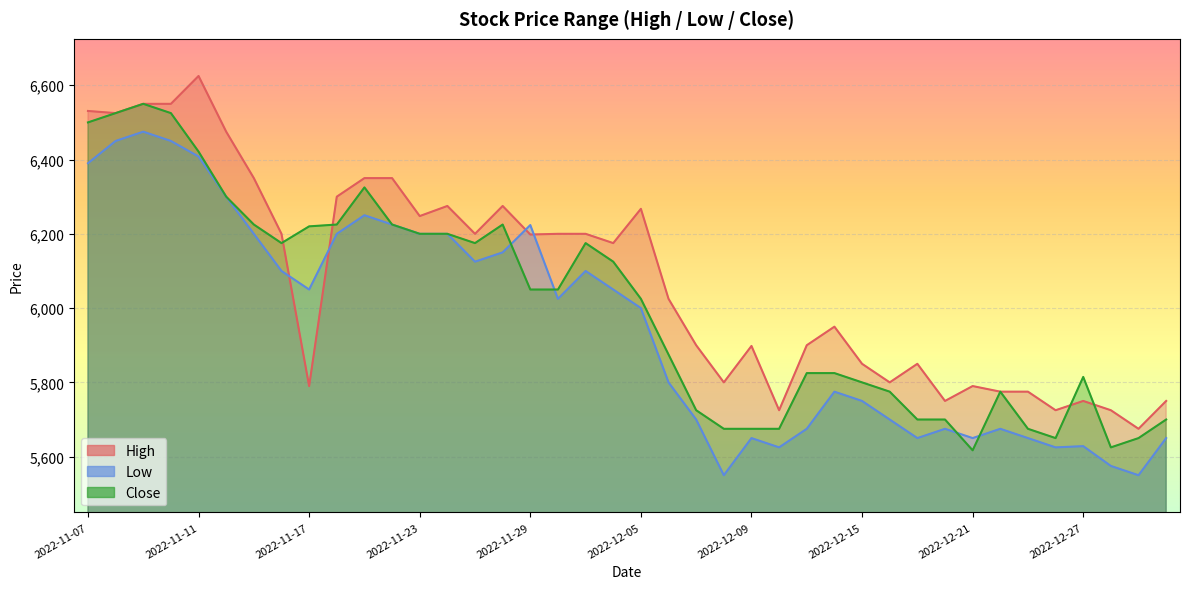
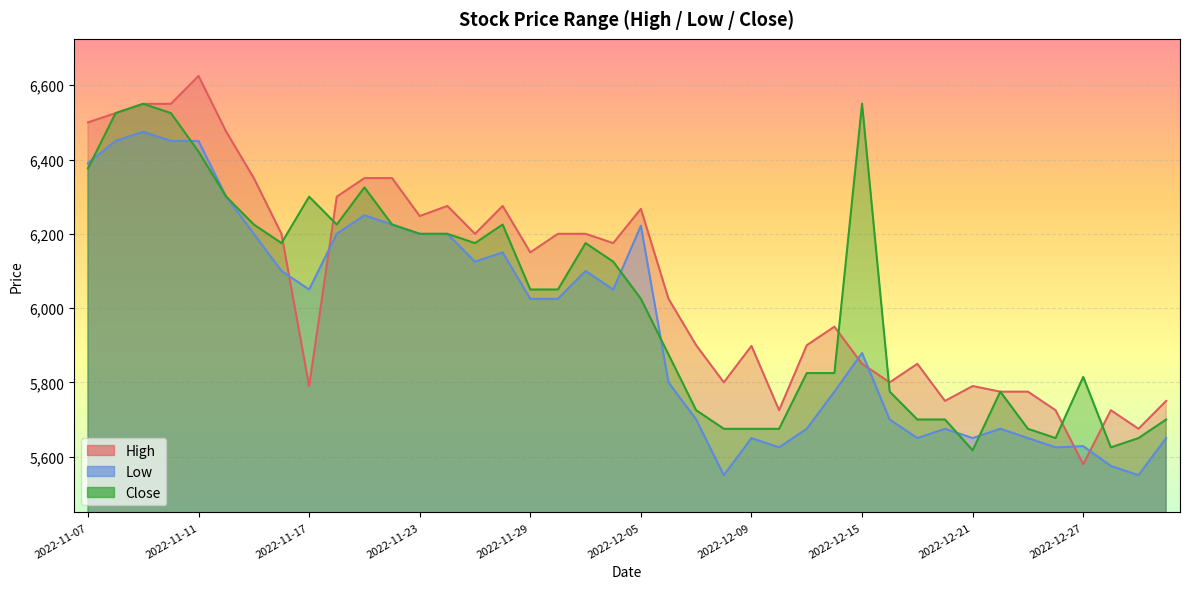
  {
    "High": {
-     "2022-11-07": "6,530",
+     "2022-11-07": "6,500",
      "2022-11-11": "6,630",
      "2022-11-17": "5,790",
      "2022-11-23": "6,250",
-     "2022-11-29": "6,200",
+     "2022-11-29": "6,150",
      "2022-12-05": "6,270",
      "2022-12-09": "5,900",
      "2022-12-15": "5,850",
      "2022-12-21": "5,790",
-     "2022-12-27": "5,750"
+     "2022-12-27": "5,580"
    },
    "Low": {
      "2022-11-07": "6,390",
-     "2022-11-11": "6,410",
+     "2022-11-11": "6,450",
      "2022-11-17": "6,050",
-     "2022-11-29": "6,220",
-     "2022-12-05": "6,000",
+     "2022-11-29": "6,030",
+     "2022-12-05": "6,220",
      "2022-12-09": "5,650",
-     "2022-12-15": "5,750",
+     "2022-12-15": "5,880",
      "2022-12-21": "5,650",
      "2022-12-27": "5,630"
    },
    "Close": {
-     "2022-11-07": "6,500",
+     "2022-11-07": "6,380",
      "2022-11-11": "6,420",
-     "2022-11-17": "6,220",
+     "2022-11-17": "6,300",
      "2022-11-29": "6,050",
      "2022-12-05": "6,030",
      "2022-12-09": "5,680",
-     "2022-12-15": "5,800",
+     "2022-12-15": "6,550",
      "2022-12-21": "5,620",
      "2022-12-27": "5,810"
    }
  }
